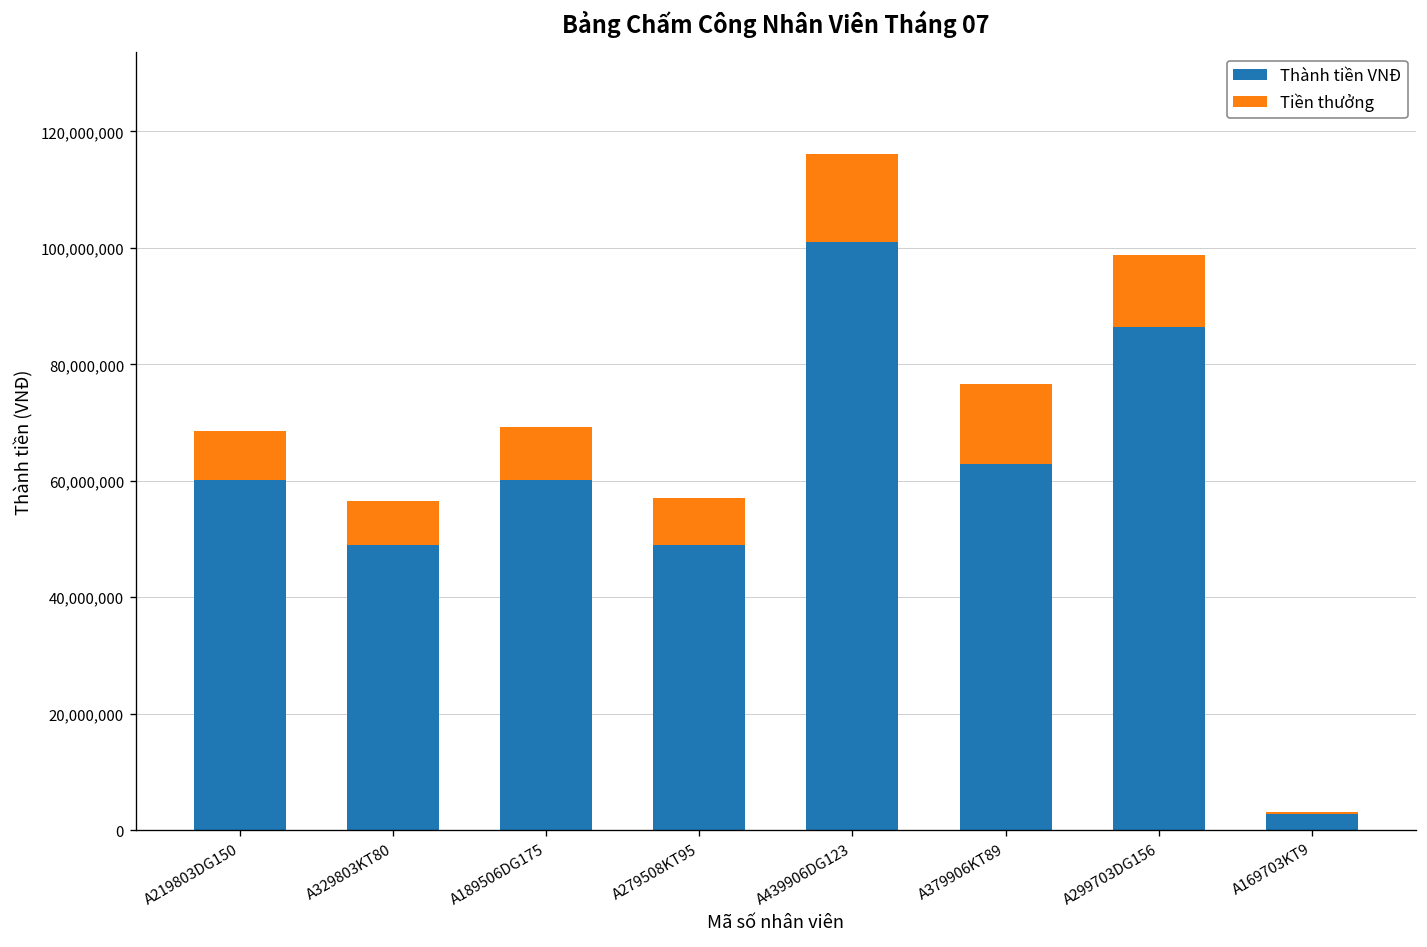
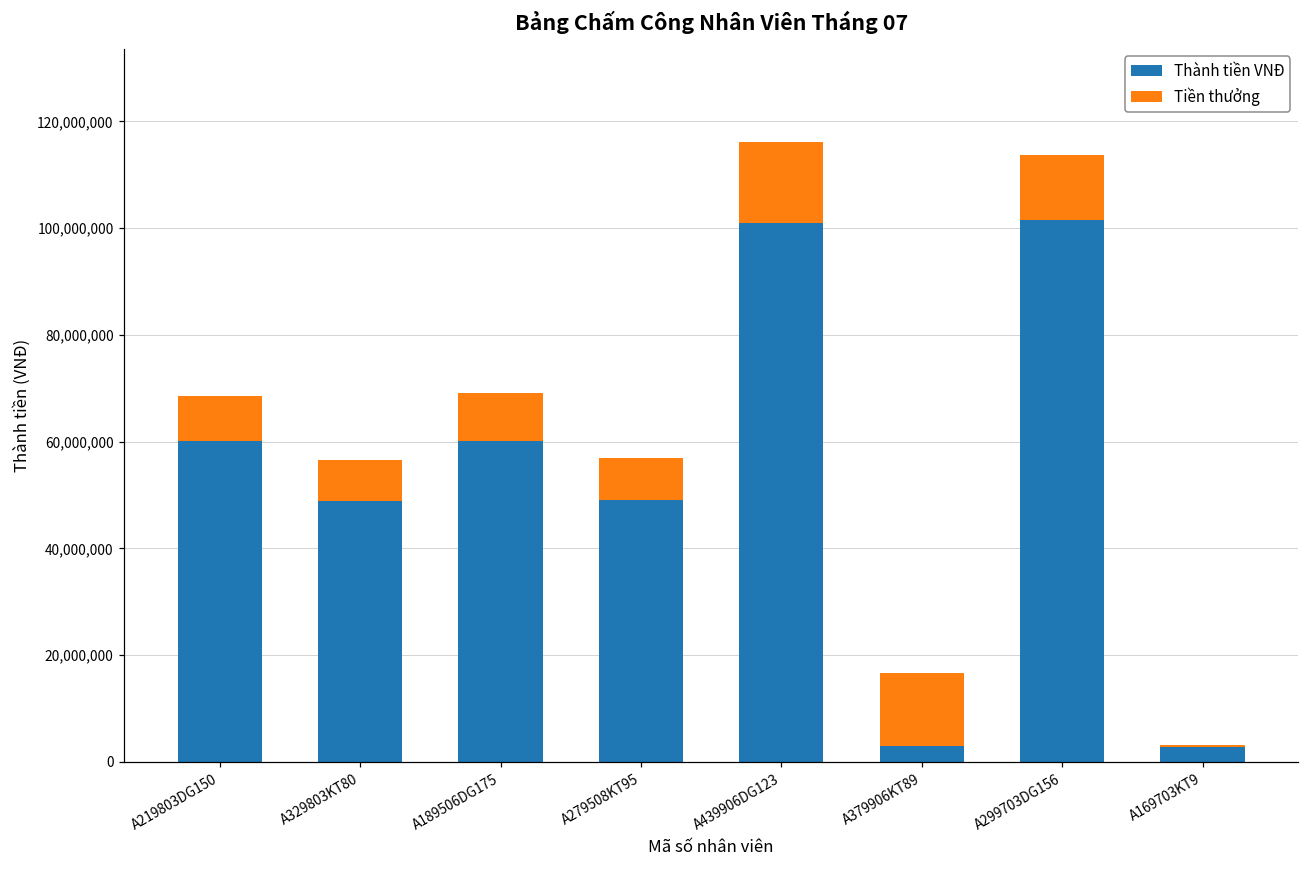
  {
    "Thành tiền VNĐ": {
      "A219803DG150": "60,000,000",
      "A329803KT80": "49,000,000",
      "A189506DG175": "60,000,000",
      "A279508KT95": "49,000,000",
      "A439906DG123": "101,000,000",
-     "A379906KT89": "63,000,000",
-     "A299703DG156": "86,000,000",
+     "A379906KT89": "3,000,000",
+     "A299703DG156": "101,000,000",
      "A169703KT9": "3,000,000"
    },
    "Tiền thưởng": {
      "A219803DG150": "8,000,000",
      "A329803KT80": "8,000,000",
      "A189506DG175": "9,000,000",
      "A279508KT95": "8,000,000",
      "A439906DG123": "15,000,000",
      "A379906KT89": "14,000,000",
      "A299703DG156": "12,000,000"
    }
  }
